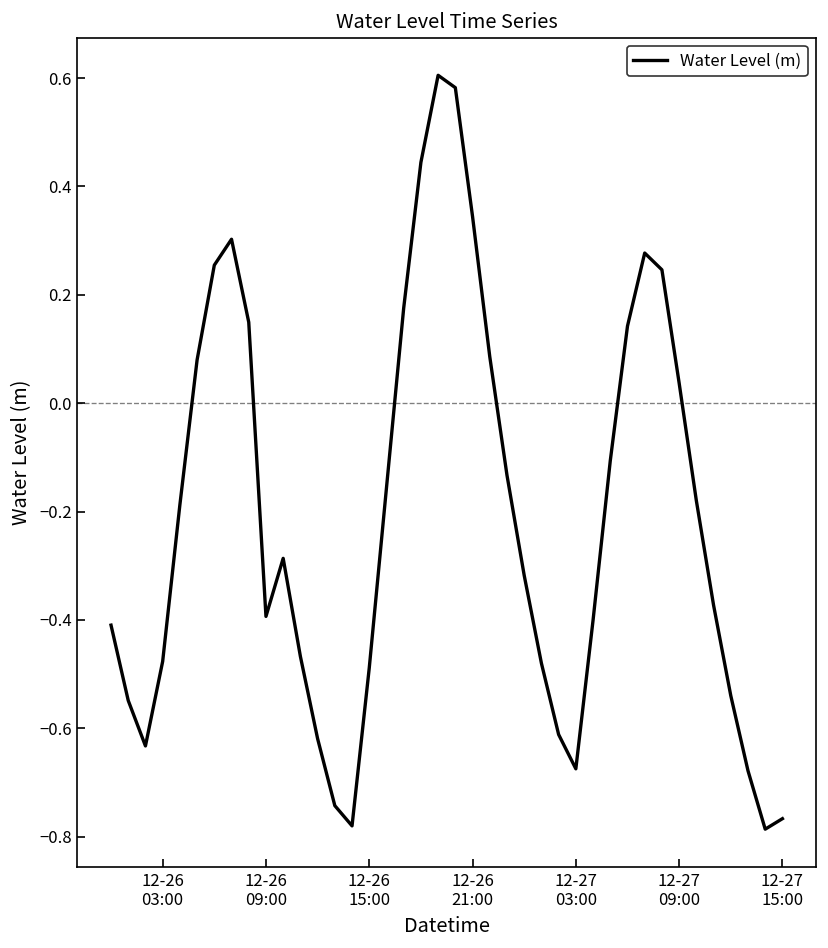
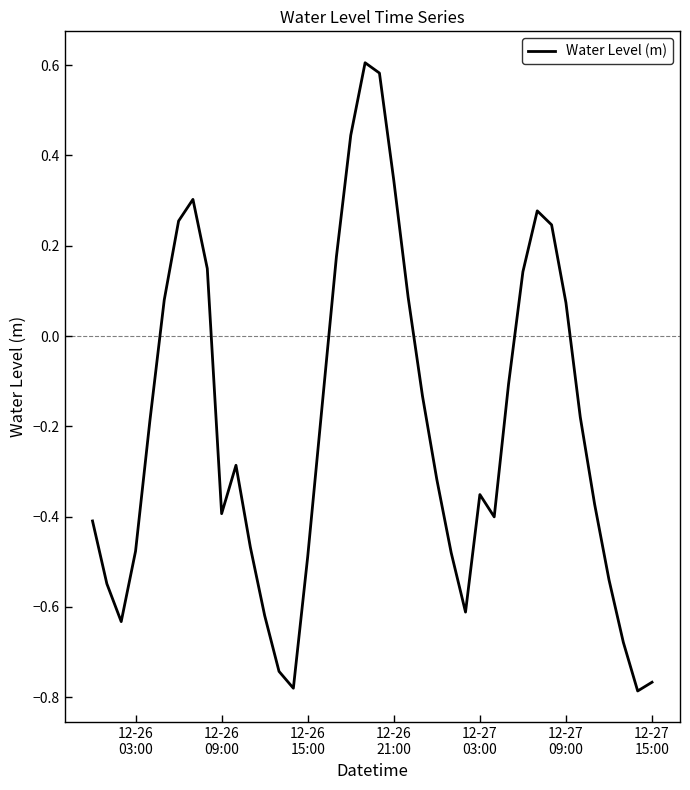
  {
    "12-26 03:00": -0.48,
    "12-26 09:00": -0.39,
    "12-26 15:00": -0.49,
    "12-26 21:00": 0.34,
-   "12-27 03:00": -0.67,
-   "12-27 09:00": 0.04,
+   "12-27 03:00": -0.35,
+   "12-27 09:00": 0.07,
    "12-27 15:00": -0.77
  }
